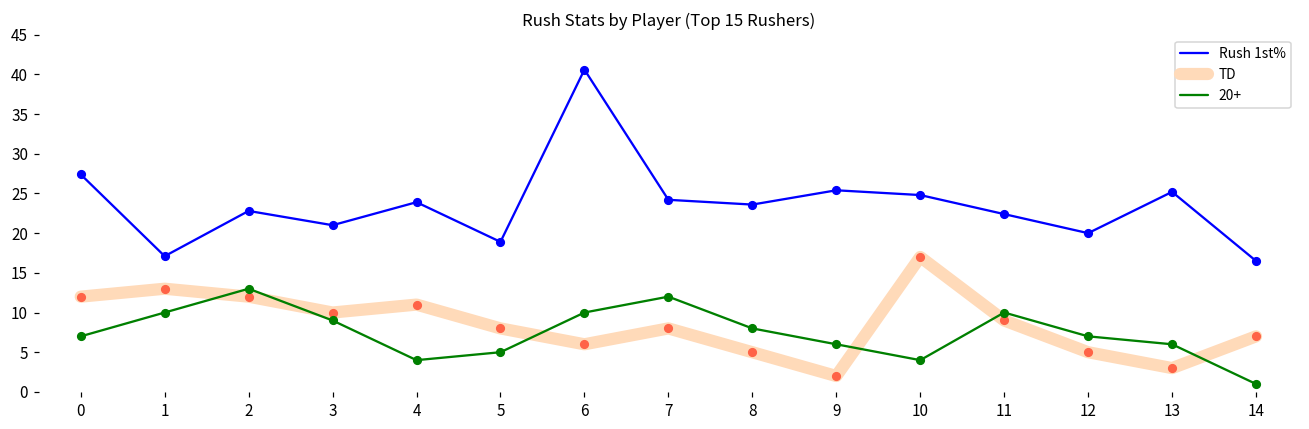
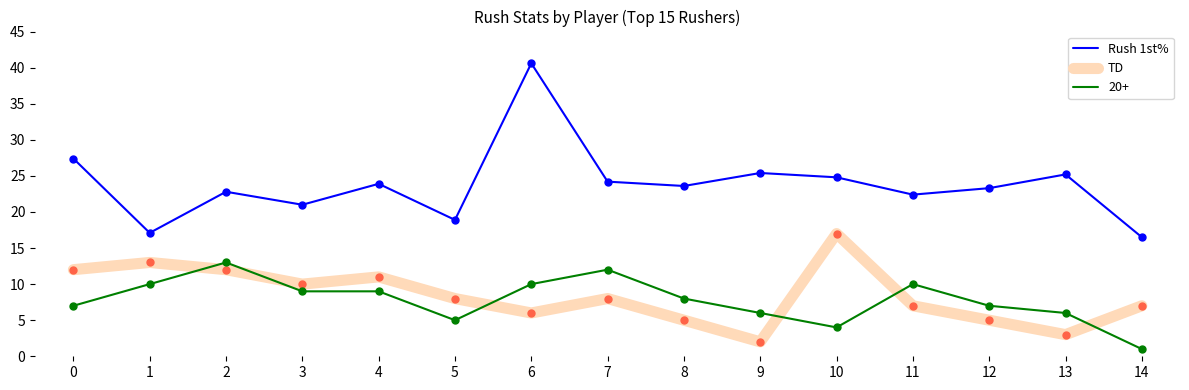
  {
    "Rush 1st%": {
      "0": 27,
      "1": 17,
      "2": 23,
      "3": 21,
      "4": 24,
      "5": 19,
      "6": 41,
      "7": 24,
      "8": 24,
      "9": 25,
      "10": 25,
      "11": 22,
-     "12": 20,
+     "12": 23,
      "13": 25,
      "14": 17
    },
    "TD": {
      "0": 12,
      "1": 13,
      "2": 12,
      "3": 10,
      "4": 11,
      "5": 8,
      "6": 6,
      "7": 8,
      "8": 5,
      "9": 2,
      "10": 17,
-     "11": 9,
+     "11": 7,
      "12": 5,
      "13": 3,
      "14": 7
    },
    "20+": {
      "0": 7,
      "1": 10,
      "2": 13,
      "3": 9,
-     "4": 4,
+     "4": 9,
      "5": 5,
      "6": 10,
      "7": 12,
      "8": 8,
      "9": 6,
      "10": 4,
      "11": 10,
      "12": 7,
      "13": 6,
      "14": 1
    }
  }
